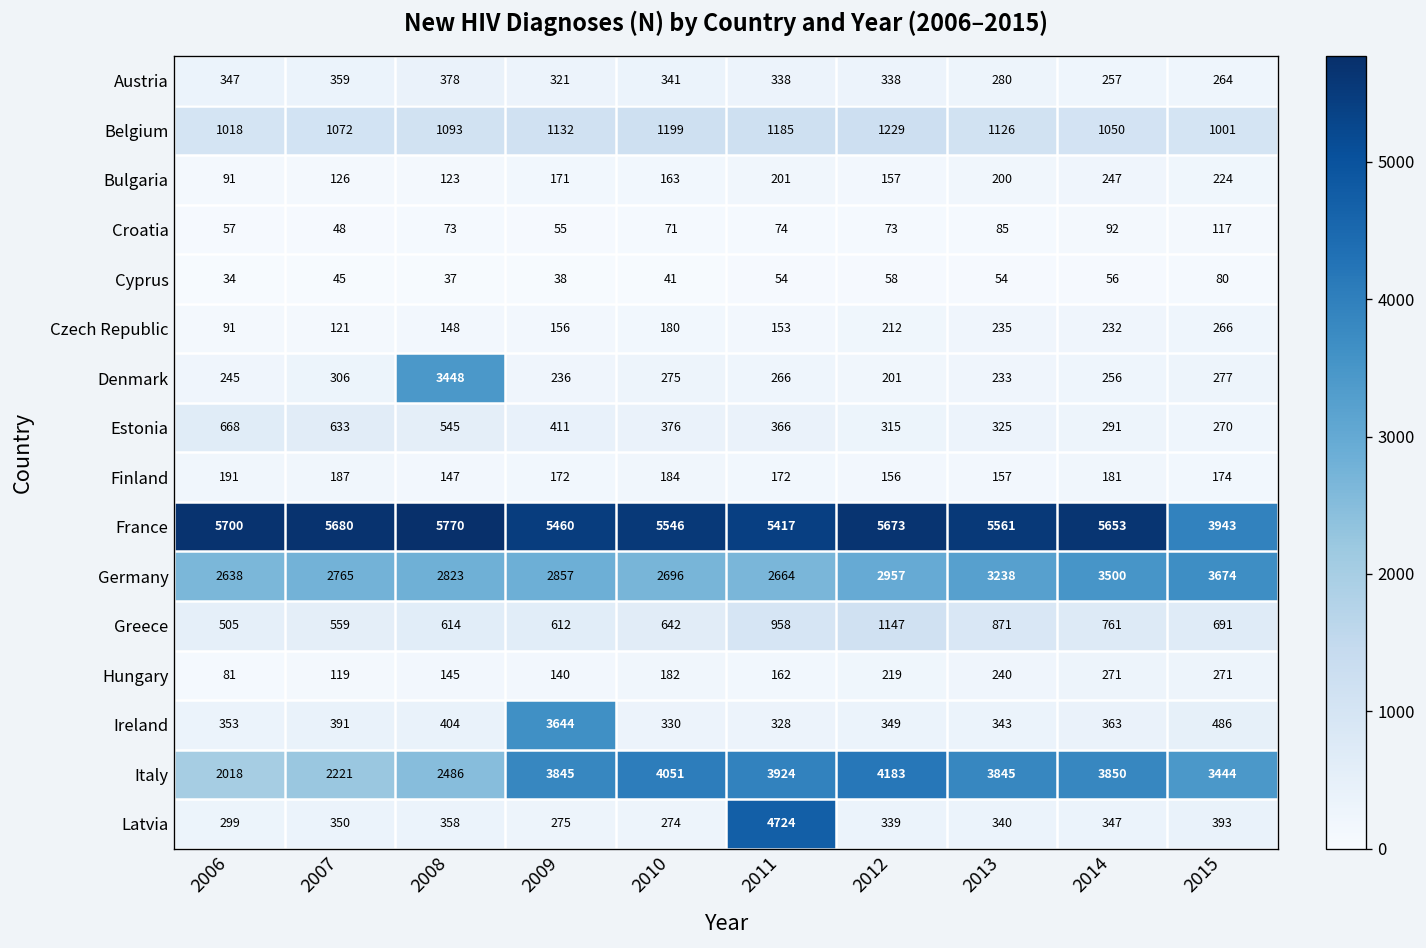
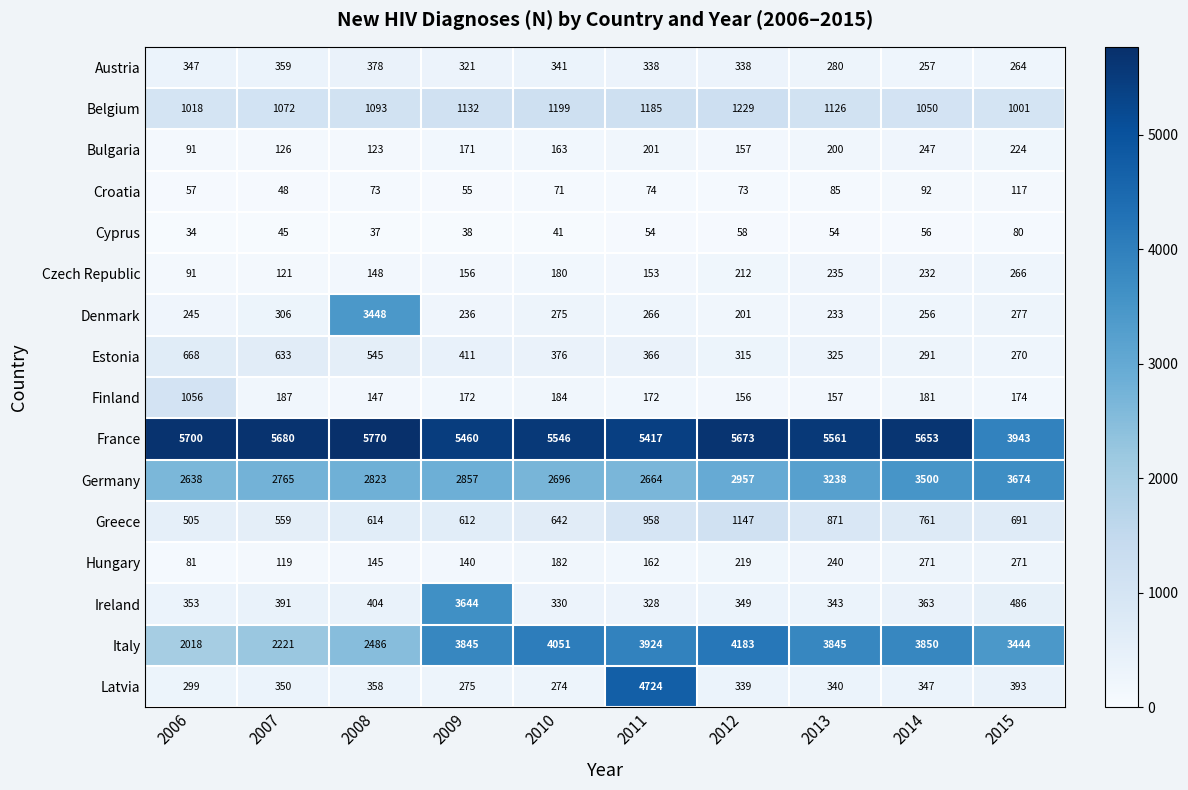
  {
    "Austria": {
      "2006": 347,
      "2007": 359,
      "2008": 378,
      "2009": 321,
      "2010": 341,
      "2011": 338,
      "2012": 338,
      "2013": 280,
      "2014": 257,
      "2015": 264
    },
    "Belgium": {
      "2006": 1018,
      "2007": 1072,
      "2008": 1093,
      "2009": 1132,
      "2010": 1199,
      "2011": 1185,
      "2012": 1229,
      "2013": 1126,
      "2014": 1050,
      "2015": 1001
    },
    "Bulgaria": {
      "2006": 91,
      "2007": 126,
      "2008": 123,
      "2009": 171,
      "2010": 163,
      "2011": 201,
      "2012": 157,
      "2013": 200,
      "2014": 247,
      "2015": 224
    },
    "Croatia": {
      "2006": 57,
      "2007": 48,
      "2008": 73,
      "2009": 55,
      "2010": 71,
      "2011": 74,
      "2012": 73,
      "2013": 85,
      "2014": 92,
      "2015": 117
    },
    "Cyprus": {
      "2006": 34,
      "2007": 45,
      "2008": 37,
      "2009": 38,
      "2010": 41,
      "2011": 54,
      "2012": 58,
      "2013": 54,
      "2014": 56,
      "2015": 80
    },
    "Czech Republic": {
      "2006": 91,
      "2007": 121,
      "2008": 148,
      "2009": 156,
      "2010": 180,
      "2011": 153,
      "2012": 212,
      "2013": 235,
      "2014": 232,
      "2015": 266
    },
    "Denmark": {
      "2006": 245,
      "2007": 306,
      "2008": 3448,
      "2009": 236,
      "2010": 275,
      "2011": 266,
      "2012": 201,
      "2013": 233,
      "2014": 256,
      "2015": 277
    },
    "Estonia": {
      "2006": 668,
      "2007": 633,
      "2008": 545,
      "2009": 411,
      "2010": 376,
      "2011": 366,
      "2012": 315,
      "2013": 325,
      "2014": 291,
      "2015": 270
    },
    "Finland": {
-     "2006": 191,
+     "2006": 1056,
      "2007": 187,
      "2008": 147,
      "2009": 172,
      "2010": 184,
      "2011": 172,
      "2012": 156,
      "2013": 157,
      "2014": 181,
      "2015": 174
    },
    "France": {
      "2006": 5700,
      "2007": 5680,
      "2008": 5770,
      "2009": 5460,
      "2010": 5546,
      "2011": 5417,
      "2012": 5673,
      "2013": 5561,
      "2014": 5653,
      "2015": 3943
    },
    "Germany": {
      "2006": 2638,
      "2007": 2765,
      "2008": 2823,
      "2009": 2857,
      "2010": 2696,
      "2011": 2664,
      "2012": 2957,
      "2013": 3238,
      "2014": 3500,
      "2015": 3674
    },
    "Greece": {
      "2006": 505,
      "2007": 559,
      "2008": 614,
      "2009": 612,
      "2010": 642,
      "2011": 958,
      "2012": 1147,
      "2013": 871,
      "2014": 761,
      "2015": 691
    },
    "Hungary": {
      "2006": 81,
      "2007": 119,
      "2008": 145,
      "2009": 140,
      "2010": 182,
      "2011": 162,
      "2012": 219,
      "2013": 240,
      "2014": 271,
      "2015": 271
    },
    "Ireland": {
      "2006": 353,
      "2007": 391,
      "2008": 404,
      "2009": 3644,
      "2010": 330,
      "2011": 328,
      "2012": 349,
      "2013": 343,
      "2014": 363,
      "2015": 486
    },
    "Italy": {
      "2006": 2018,
      "2007": 2221,
      "2008": 2486,
      "2009": 3845,
      "2010": 4051,
      "2011": 3924,
      "2012": 4183,
      "2013": 3845,
      "2014": 3850,
      "2015": 3444
    },
    "Latvia": {
      "2006": 299,
      "2007": 350,
      "2008": 358,
      "2009": 275,
      "2010": 274,
      "2011": 4724,
      "2012": 339,
      "2013": 340,
      "2014": 347,
      "2015": 393
    }
  }
